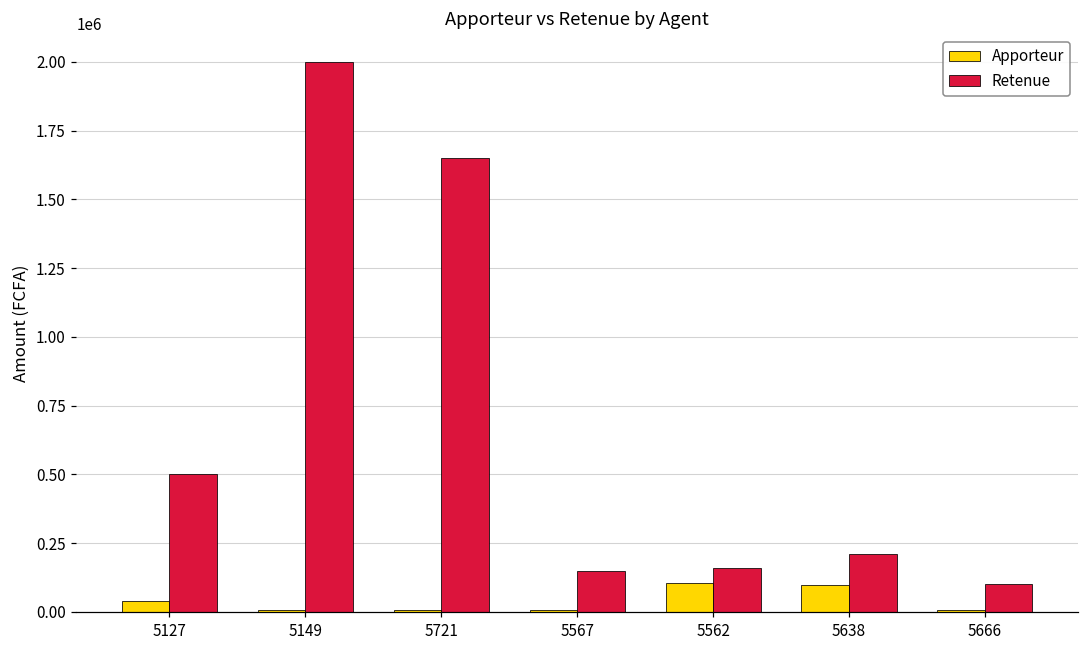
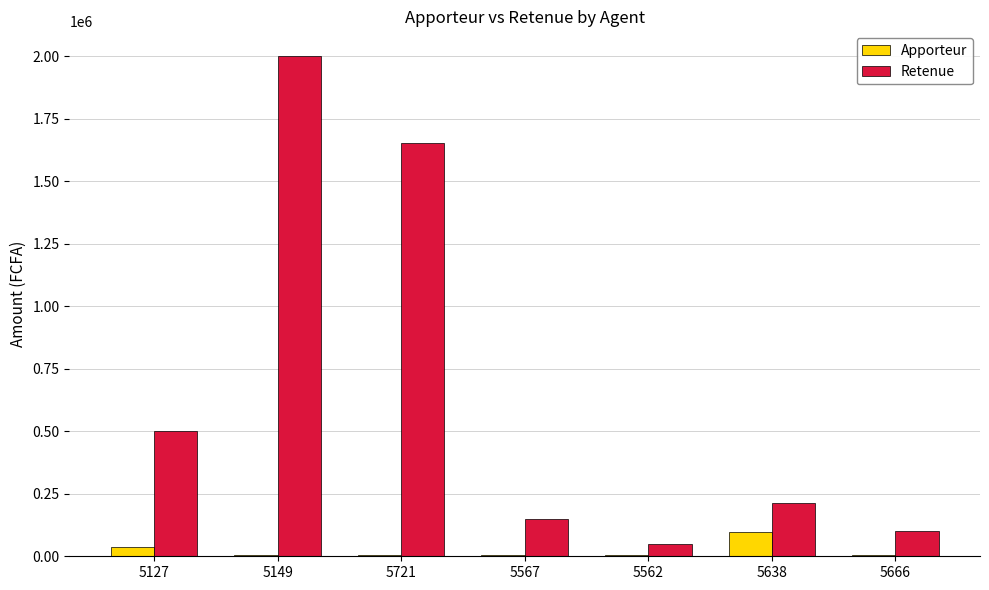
  {
    "Apporteur": {
      "5127": 40000,
-     "5562": 110000,
+     "5562": 10000,
      "5638": 100000
    },
    "Retenue": {
      "5127": 500000,
      "5149": 2000000,
      "5721": 1650000,
      "5567": 150000,
-     "5562": 160000,
+     "5562": 50000,
      "5638": 210000,
      "5666": 100000
    }
  }
